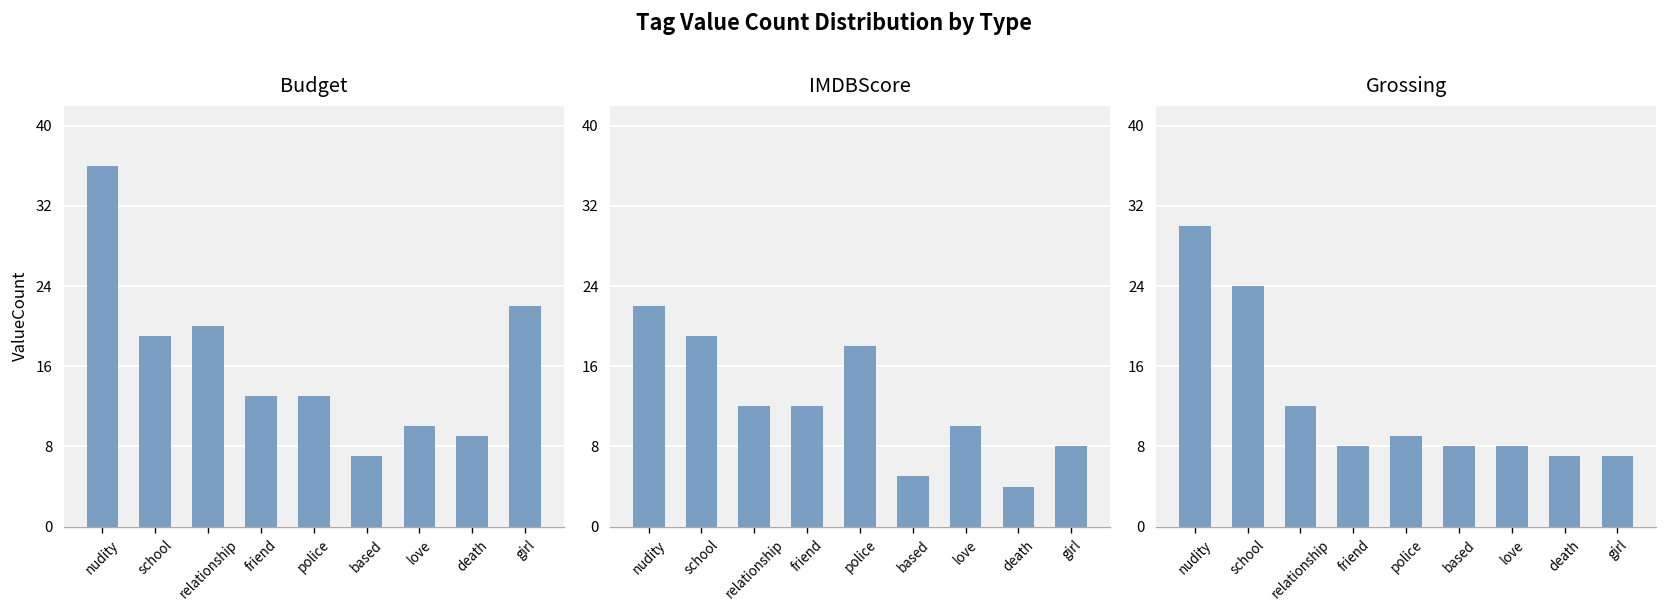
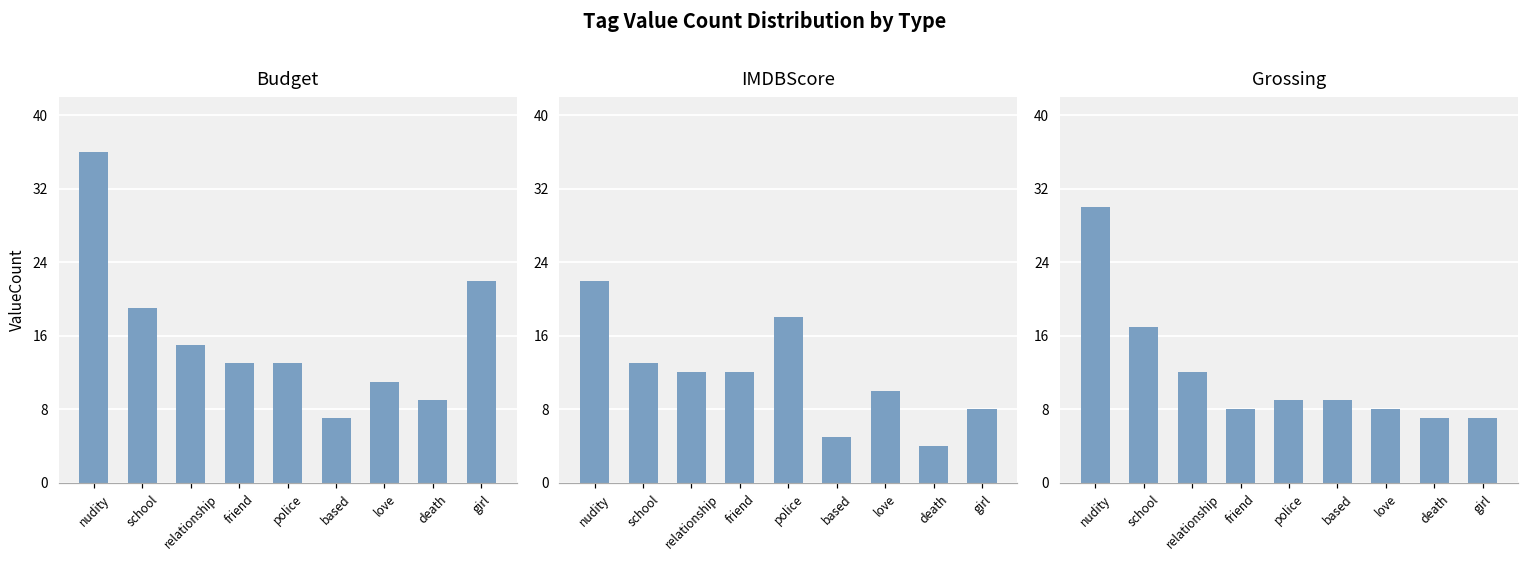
  {
    "Budget": {
      "nudity": 36,
      "school": 19,
-     "relationship": 20,
+     "relationship": 15,
      "friend": 13,
      "police": 13,
      "based": 7,
-     "love": 10,
+     "love": 11,
      "death": 9,
      "girl": 22
    },
    "IMDBScore": {
      "nudity": 22,
-     "school": 19,
+     "school": 13,
      "relationship": 12,
      "friend": 12,
      "police": 18,
      "based": 5,
      "love": 10,
      "death": 4,
      "girl": 8
    },
    "Grossing": {
      "nudity": 30,
-     "school": 24,
+     "school": 17,
      "relationship": 12,
      "friend": 8,
      "police": 9,
-     "based": 8,
+     "based": 9,
      "love": 8,
      "death": 7,
      "girl": 7
    }
  }
